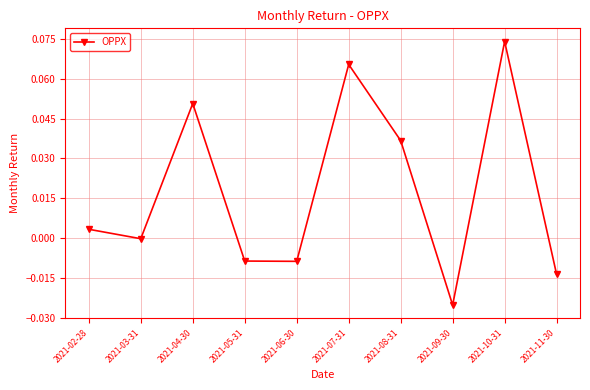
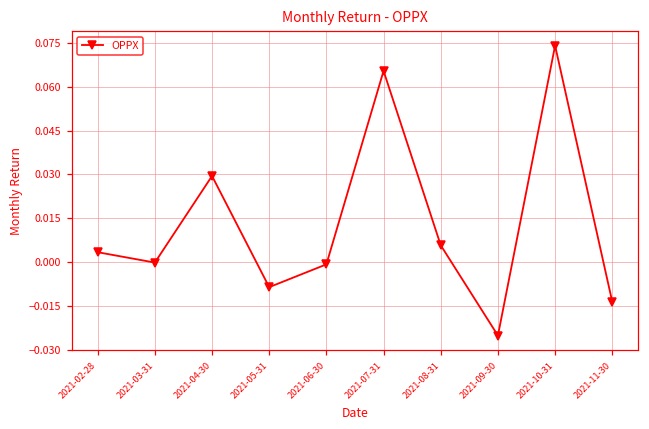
  {
    "2021-02-28": 0.003,
    "2021-03-31": 0.000,
-   "2021-04-30": 0.051,
+   "2021-04-30": 0.029,
    "2021-05-31": -0.009,
-   "2021-06-30": -0.009,
+   "2021-06-30": -0.001,
    "2021-07-31": 0.065,
-   "2021-08-31": 0.037,
+   "2021-08-31": 0.006,
    "2021-09-30": -0.025,
    "2021-10-31": 0.074,
    "2021-11-30": -0.014
  }
